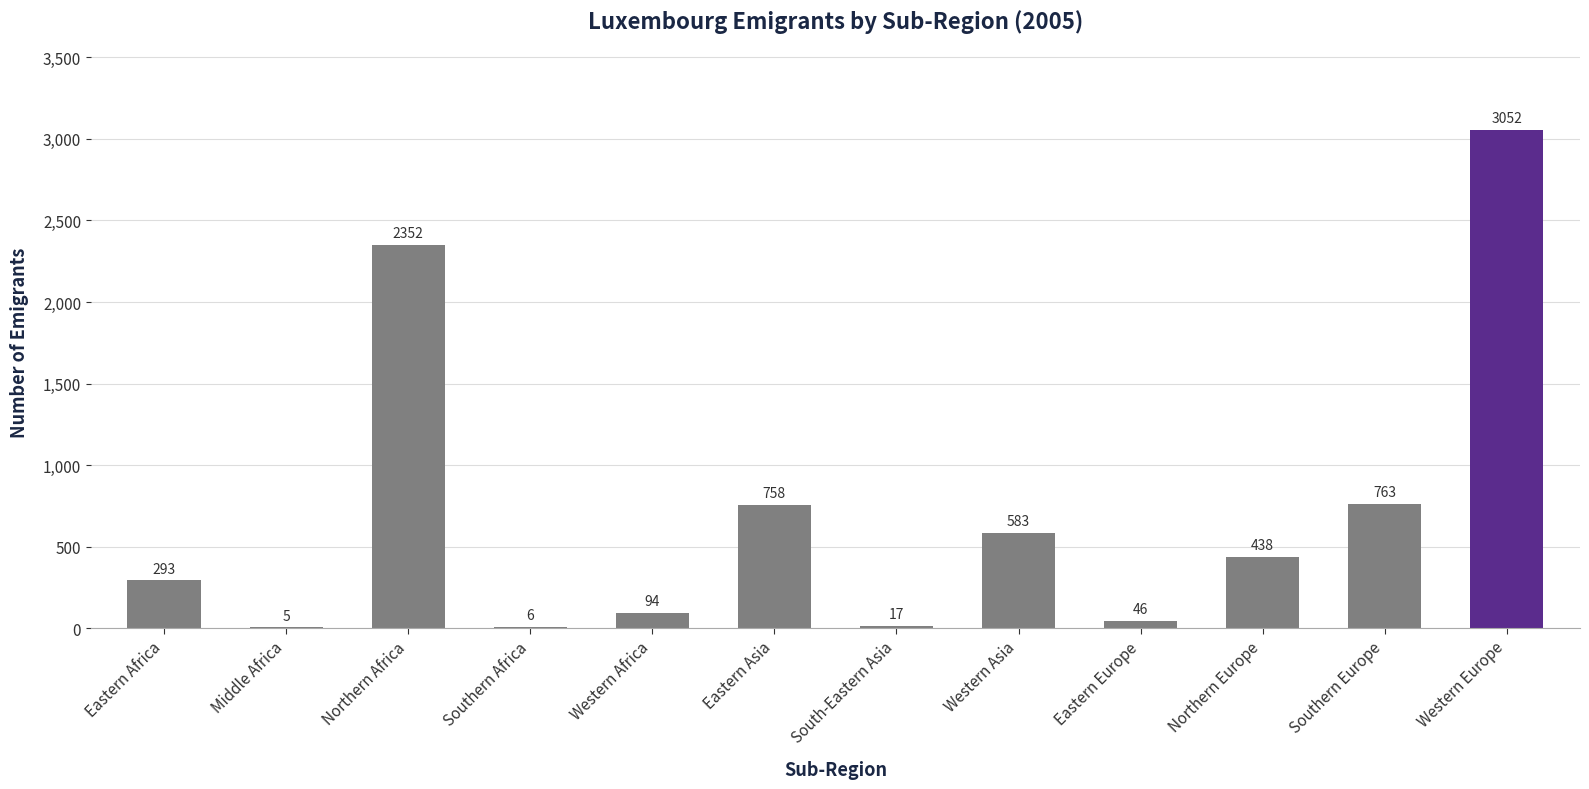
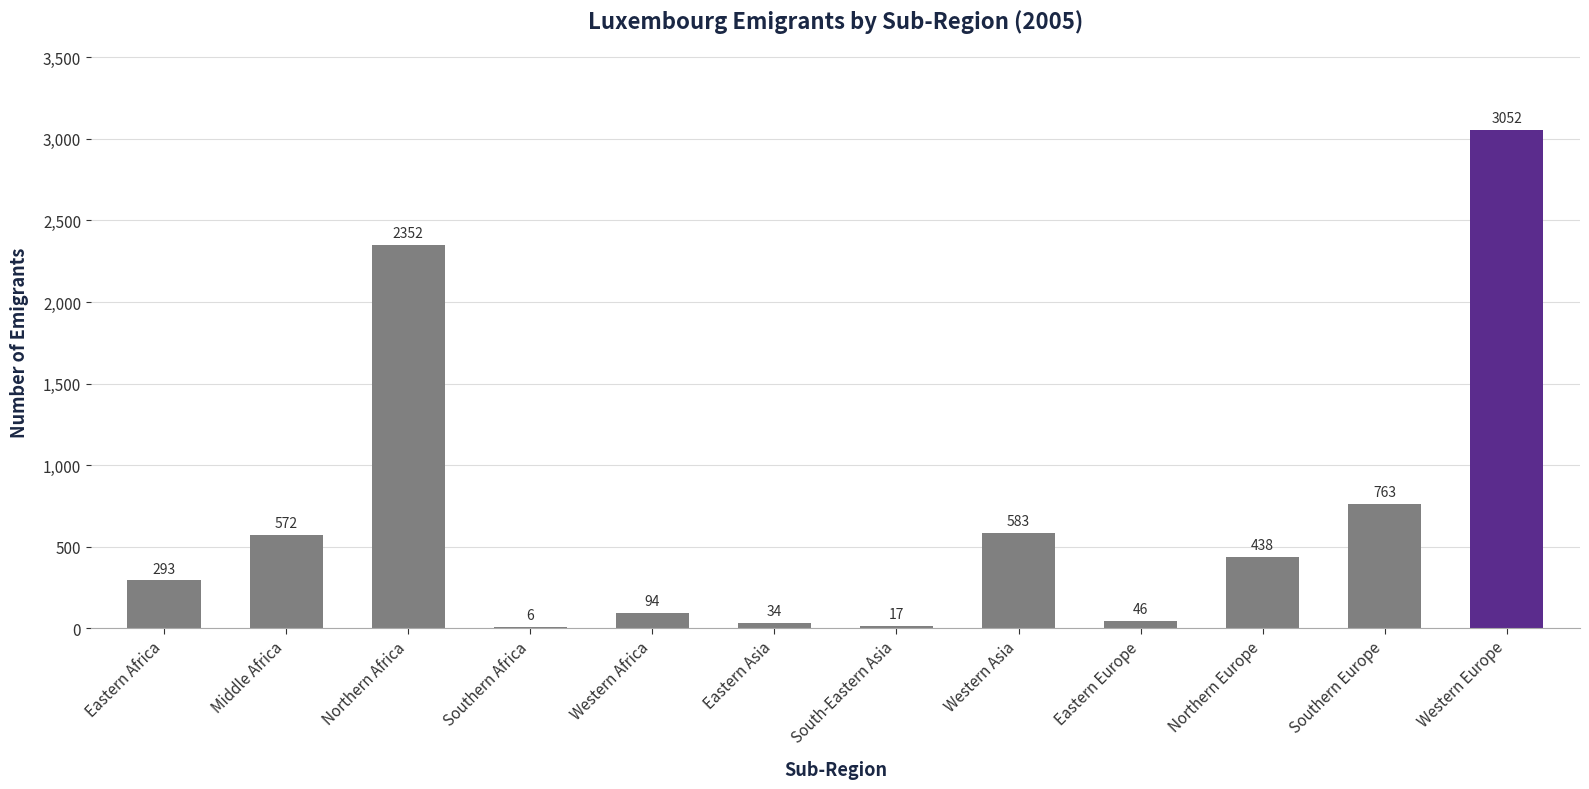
  {
    "Eastern Africa": 293,
-   "Middle Africa": 5,
+   "Middle Africa": 572,
    "Northern Africa": 2352,
    "Southern Africa": 6,
    "Western Africa": 94,
-   "Eastern Asia": 758,
+   "Eastern Asia": 34,
    "South-Eastern Asia": 17,
    "Western Asia": 583,
    "Eastern Europe": 46,
    "Northern Europe": 438,
    "Southern Europe": 763,
    "Western Europe": 3052
  }
